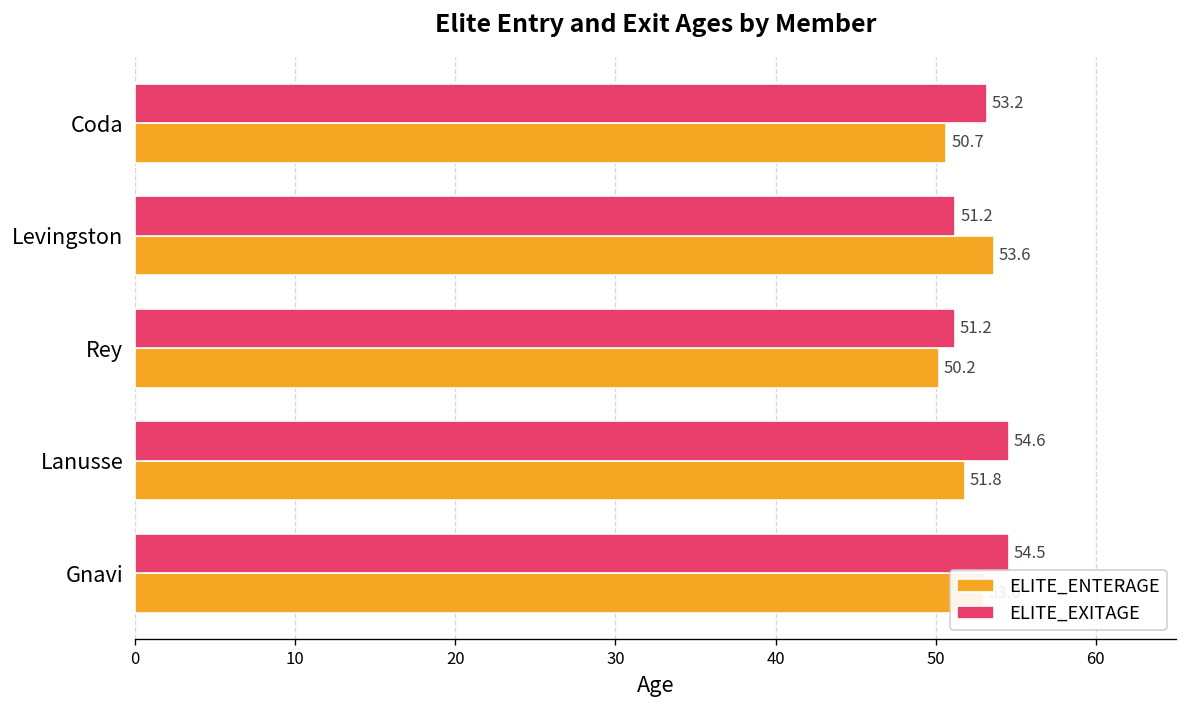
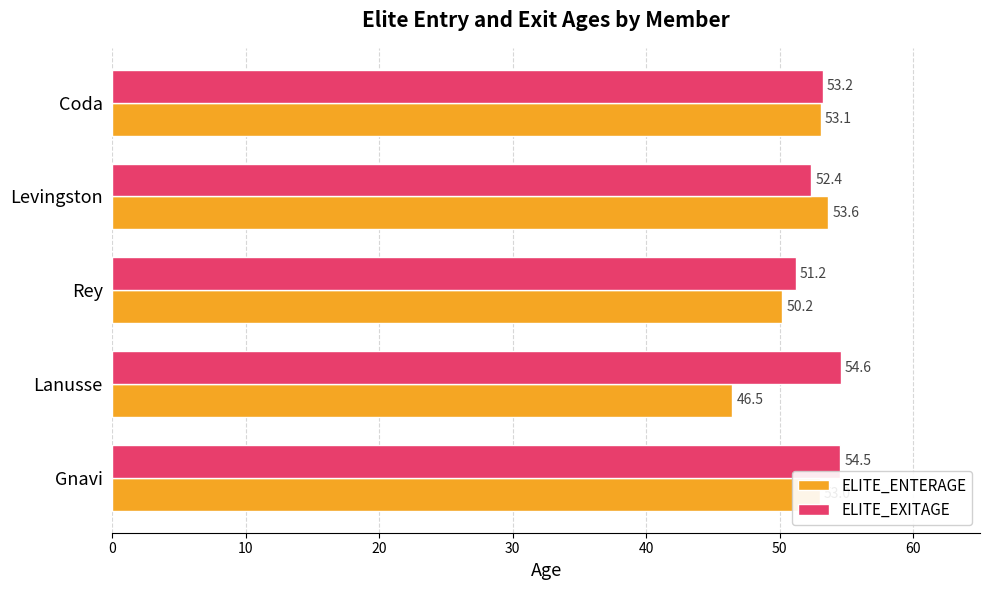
  {
    "ELITE_ENTERAGE": {
-     "Coda": 50.7,
+     "Coda": 53.1,
      "Levingston": 53.6,
      "Rey": 50.2,
-     "Lanusse": 51.8
+     "Lanusse": 46.5
    },
    "ELITE_EXITAGE": {
      "Coda": 53.2,
-     "Levingston": 51.2,
+     "Levingston": 52.4,
      "Rey": 51.2,
      "Lanusse": 54.6,
      "Gnavi": 54.5
    }
  }
